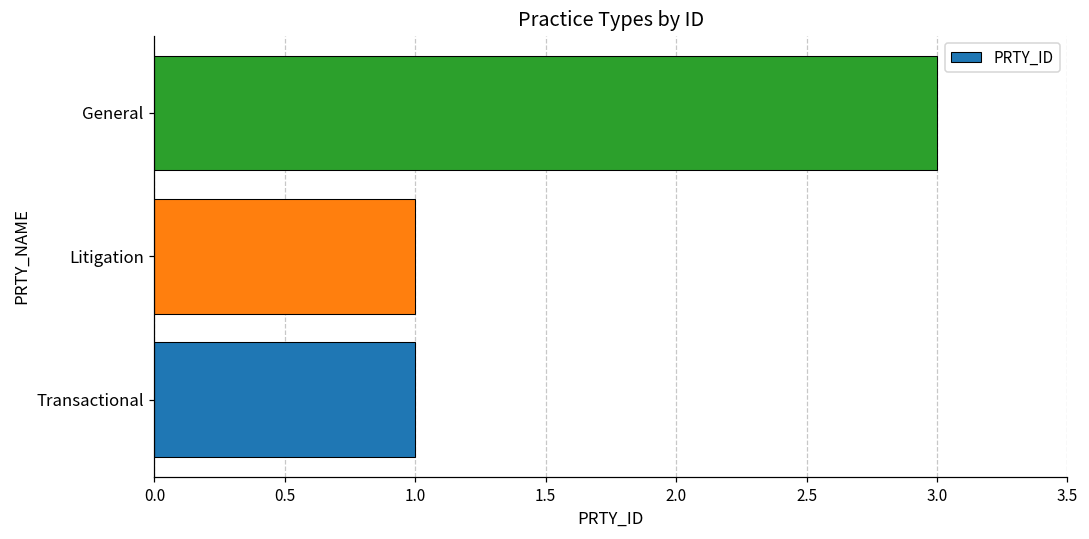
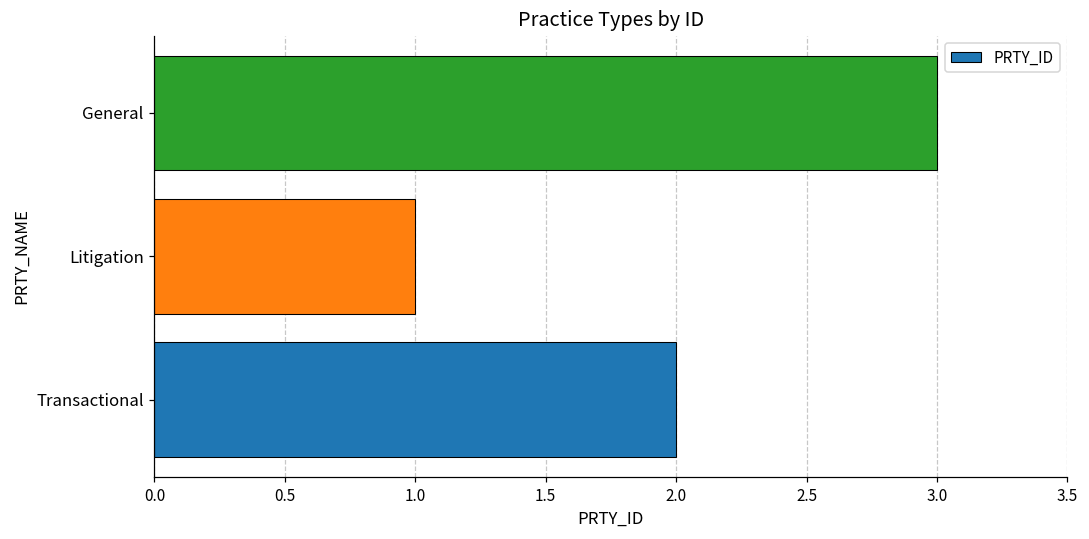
  {
    "General": 3,
    "Litigation": 1,
-   "Transactional": 1
+   "Transactional": 2
  }
